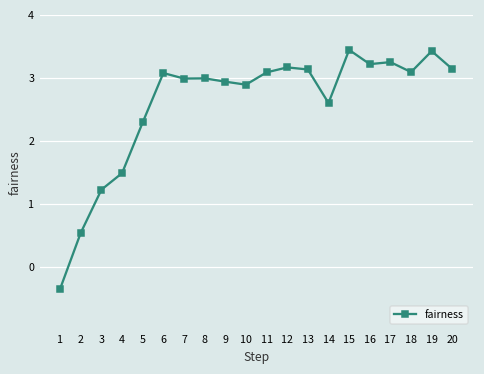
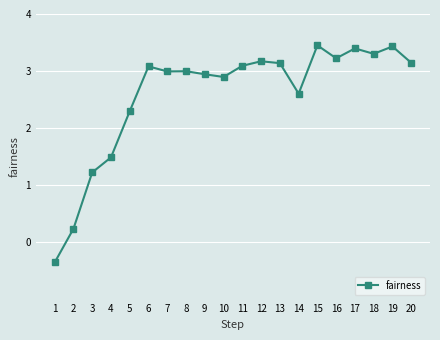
  {
    "1": -0.4,
-   "2": 0.5,
+   "2": 0.2,
    "3": 1.2,
    "4": 1.5,
    "5": 2.3,
    "6": 3.1,
    "7": 3.0,
    "8": 3.0,
    "9": 2.9,
    "10": 2.9,
    "11": 3.1,
    "12": 3.2,
    "13": 3.1,
    "14": 2.6,
    "15": 3.5,
    "16": 3.2,
-   "17": 3.3,
-   "18": 3.1,
+   "17": 3.4,
+   "18": 3.3,
    "19": 3.4,
    "20": 3.1
  }
